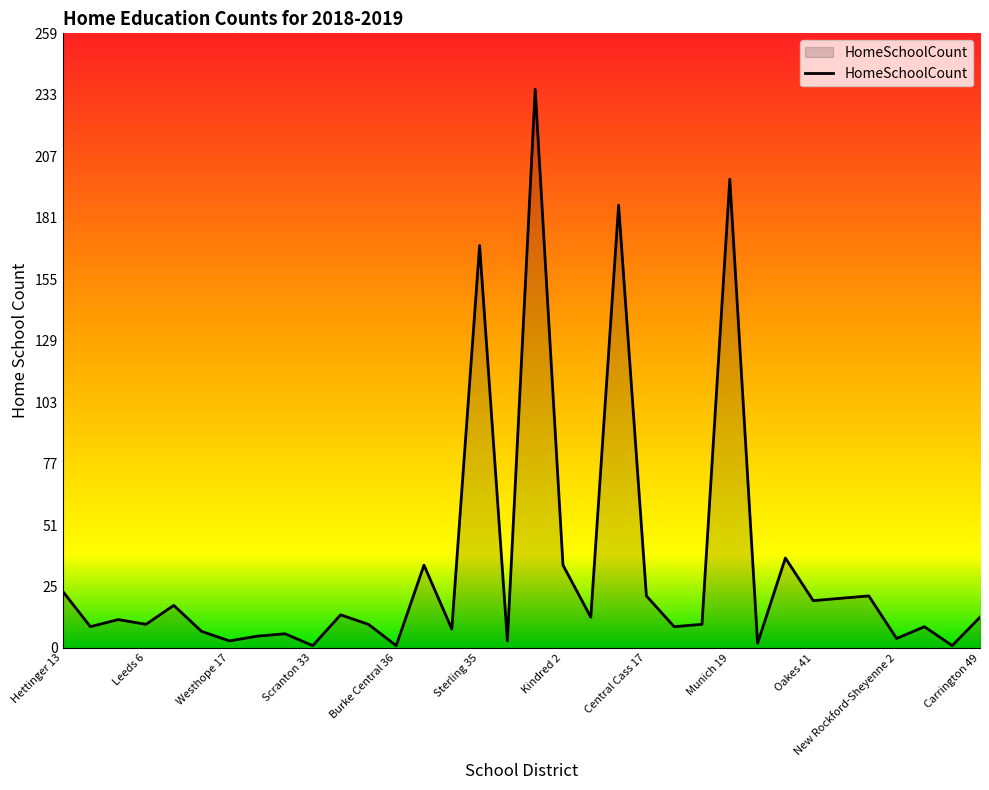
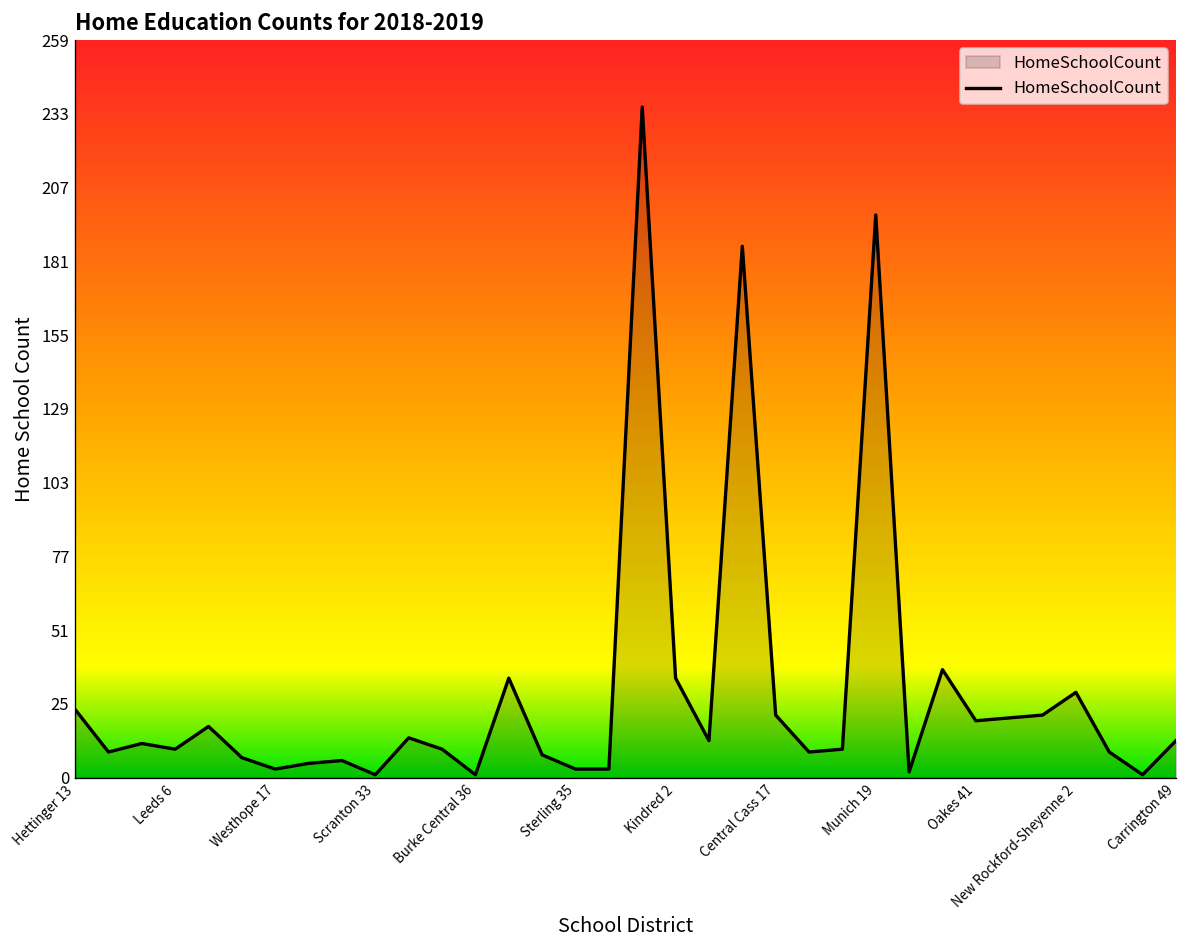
  {
    "Hettinger 13": 24,
    "Leeds 6": 10,
    "Westhope 17": 3,
    "Scranton 33": 1,
    "Burke Central 36": 1,
-   "Sterling 35": 170,
+   "Sterling 35": 3,
    "Kindred 2": 35,
    "Central Cass 17": 22,
    "Munich 19": 198,
    "Oakes 41": 20,
-   "New Rockford-Sheyenne 2": 4,
+   "New Rockford-Sheyenne 2": 30,
    "Carrington 49": 13
  }
